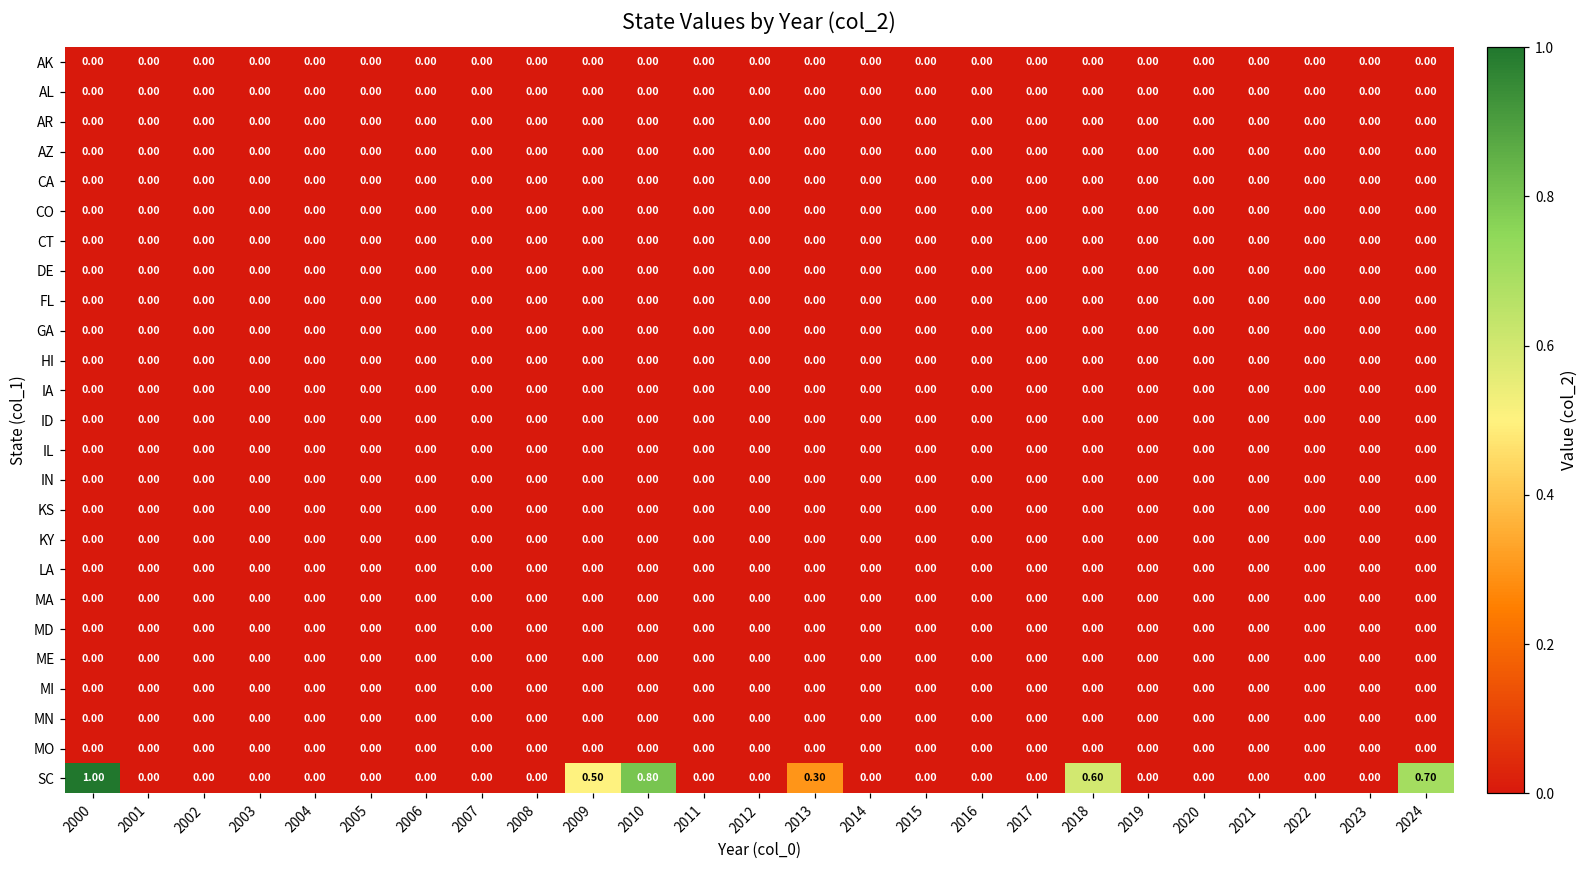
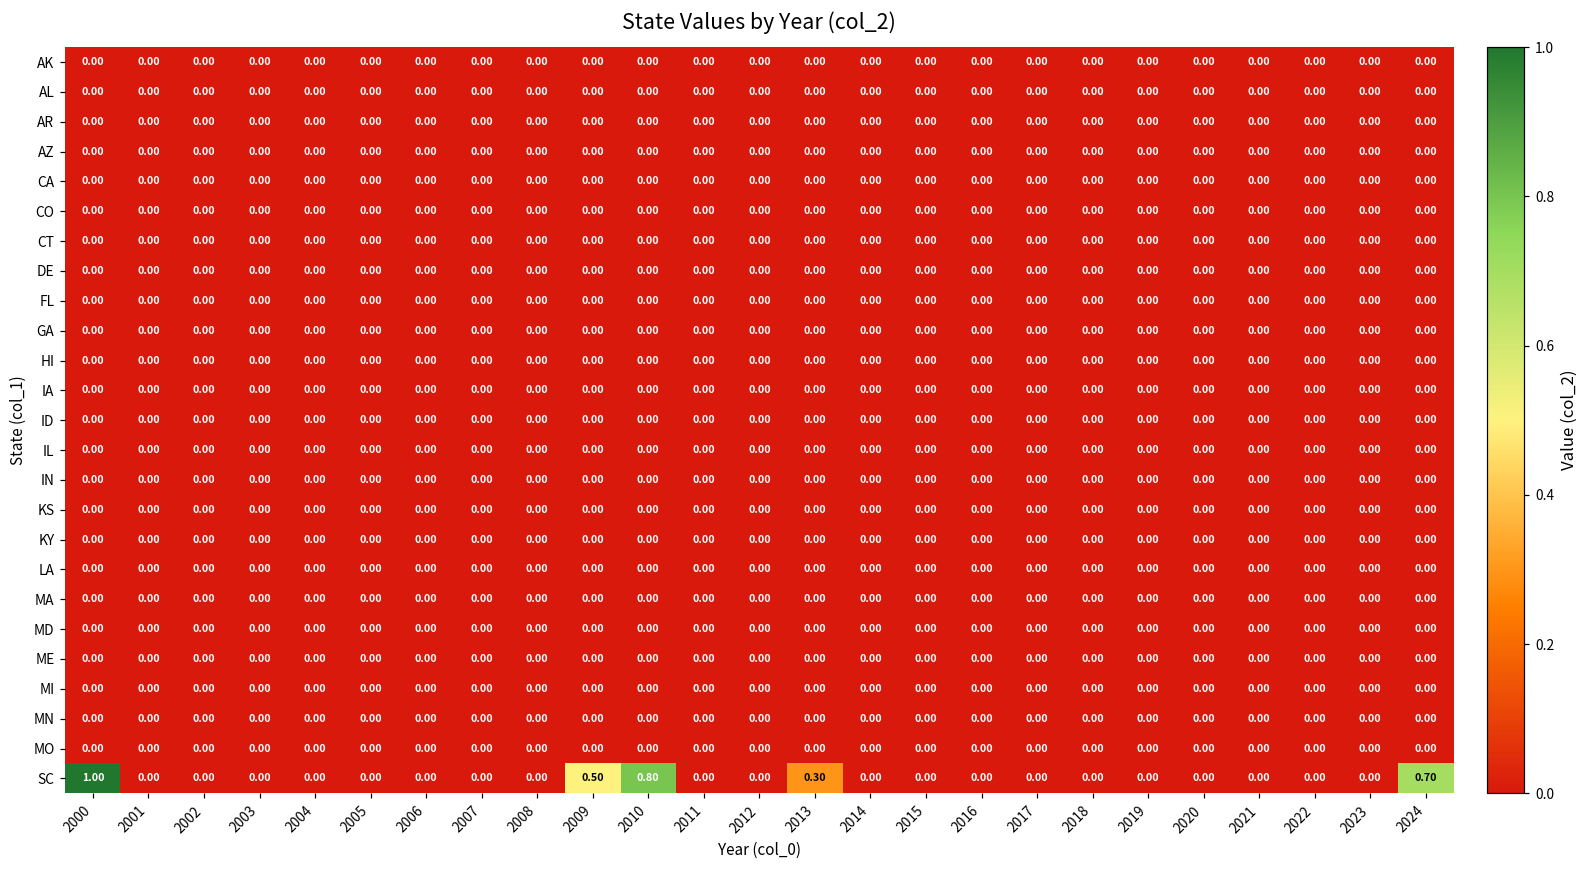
  {
    "SC": {
      "2000": 1.00,
      "2001": 0.00,
      "2002": 0.00,
      "2003": 0.00,
      "2004": 0.00,
      "2005": 0.00,
      "2006": 0.00,
      "2007": 0.00,
      "2008": 0.00,
      "2009": 0.50,
      "2010": 0.80,
      "2011": 0.00,
      "2012": 0.00,
      "2013": 0.30,
      "2014": 0.00,
      "2015": 0.00,
      "2016": 0.00,
      "2017": 0.00,
-     "2018": 0.60,
+     "2018": 0.00,
      "2019": 0.00,
      "2020": 0.00,
      "2021": 0.00,
      "2022": 0.00,
      "2023": 0.00,
      "2024": 0.70
    }
  }
